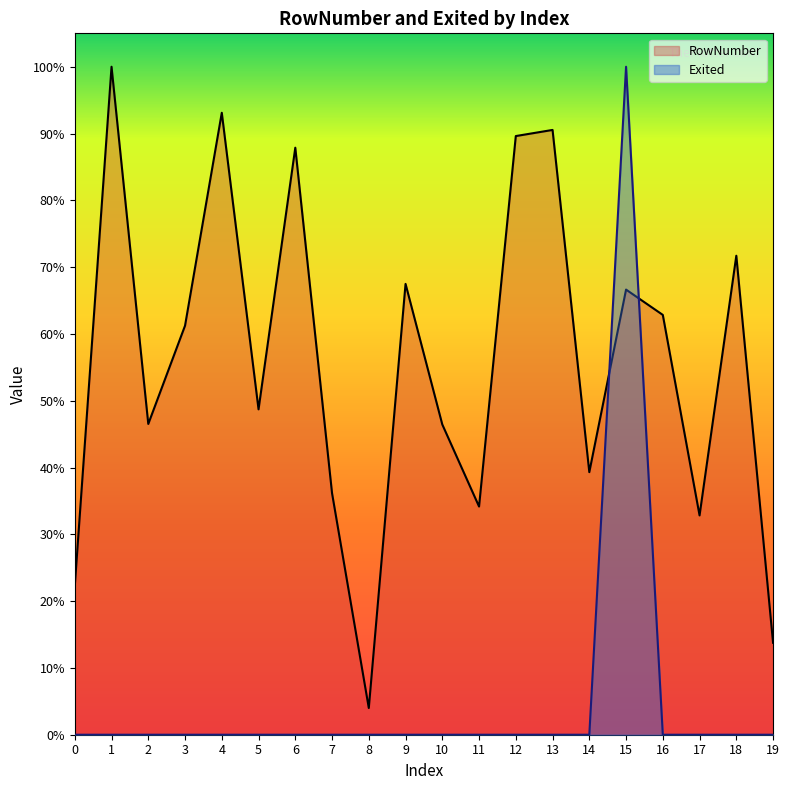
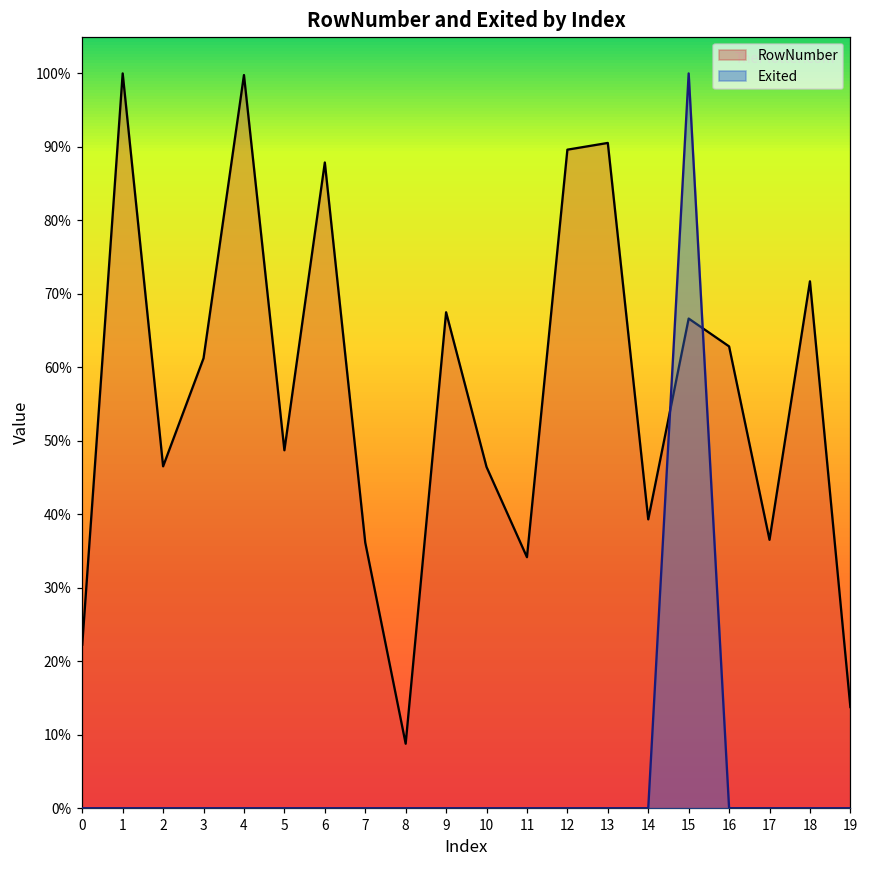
  {
    "RowNumber": {
      "0": "22%",
      "1": "100%",
      "2": "47%",
      "3": "61%",
-     "4": "93%",
+     "4": "100%",
      "5": "49%",
      "6": "88%",
      "7": "36%",
-     "8": "4%",
+     "8": "9%",
      "9": "67%",
      "10": "46%",
      "11": "34%",
      "12": "90%",
      "13": "91%",
      "14": "39%",
      "15": "67%",
      "16": "63%",
-     "17": "33%",
+     "17": "37%",
      "18": "72%",
      "19": "14%"
    },
    "Exited": {
      "0": "0%",
      "1": "0%",
      "2": "0%",
      "3": "0%",
      "4": "0%",
      "5": "0%",
      "6": "0%",
      "7": "0%",
      "8": "0%",
      "9": "0%",
      "10": "0%",
      "11": "0%",
      "12": "0%",
      "13": "0%",
      "14": "0%",
      "15": "100%",
      "16": "0%",
      "17": "0%",
      "18": "0%",
      "19": "0%"
    }
  }
